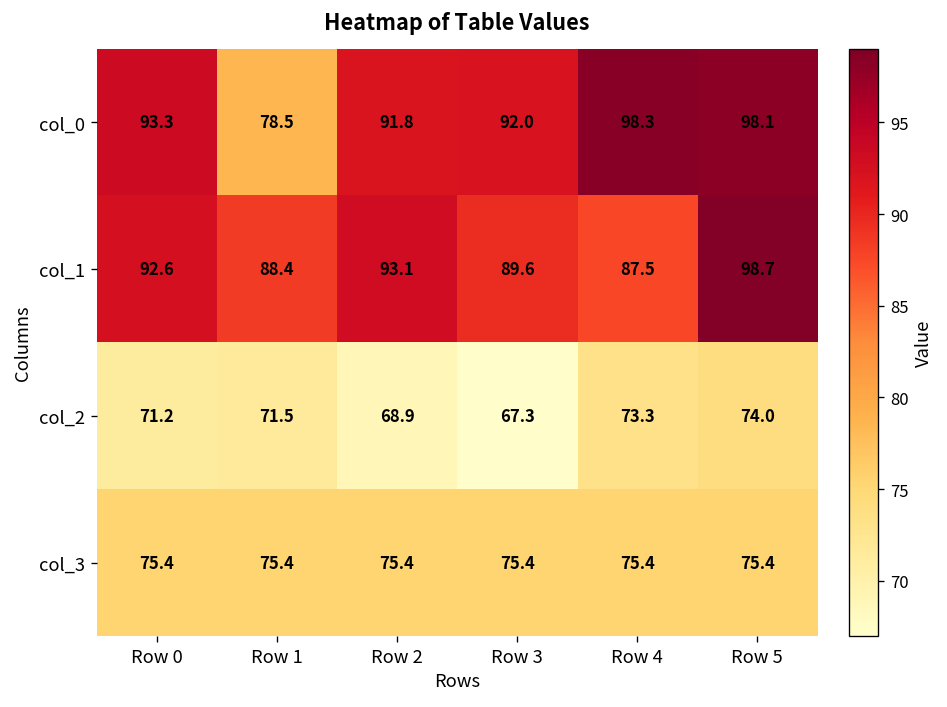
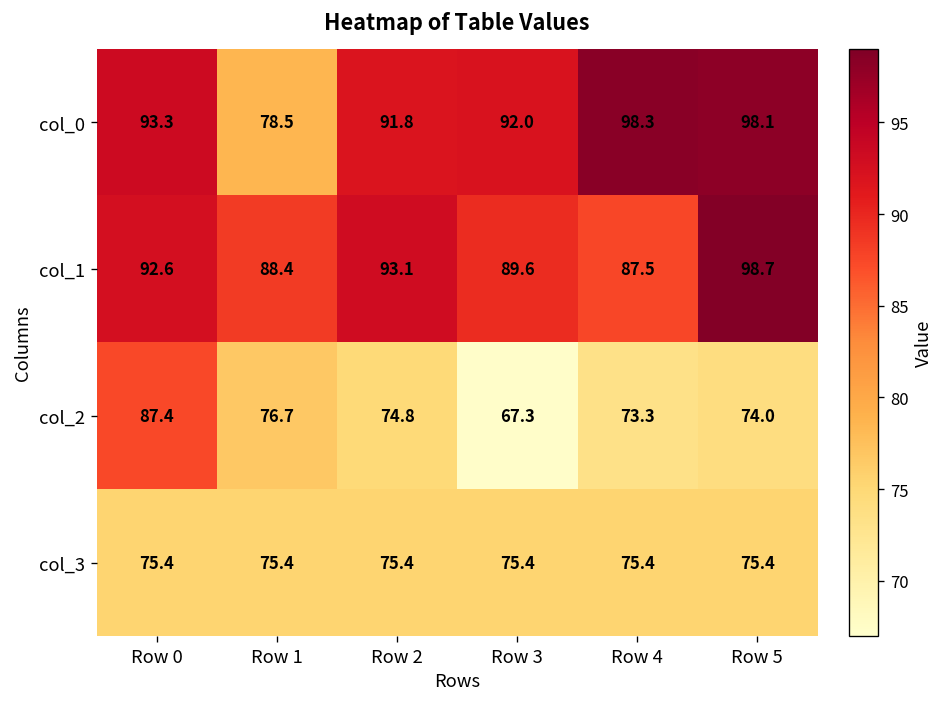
  {
    "col_0": {
      "Row 0": 93.3,
      "Row 1": 78.5,
      "Row 2": 91.8,
      "Row 3": 92.0,
      "Row 4": 98.3,
      "Row 5": 98.1
    },
    "col_1": {
      "Row 0": 92.6,
      "Row 1": 88.4,
      "Row 2": 93.1,
      "Row 3": 89.6,
      "Row 4": 87.5,
      "Row 5": 98.7
    },
    "col_2": {
-     "Row 0": 71.2,
-     "Row 1": 71.5,
-     "Row 2": 68.9,
+     "Row 0": 87.4,
+     "Row 1": 76.7,
+     "Row 2": 74.8,
      "Row 3": 67.3,
      "Row 4": 73.3,
      "Row 5": 74.0
    },
    "col_3": {
      "Row 0": 75.4,
      "Row 1": 75.4,
      "Row 2": 75.4,
      "Row 3": 75.4,
      "Row 4": 75.4,
      "Row 5": 75.4
    }
  }
